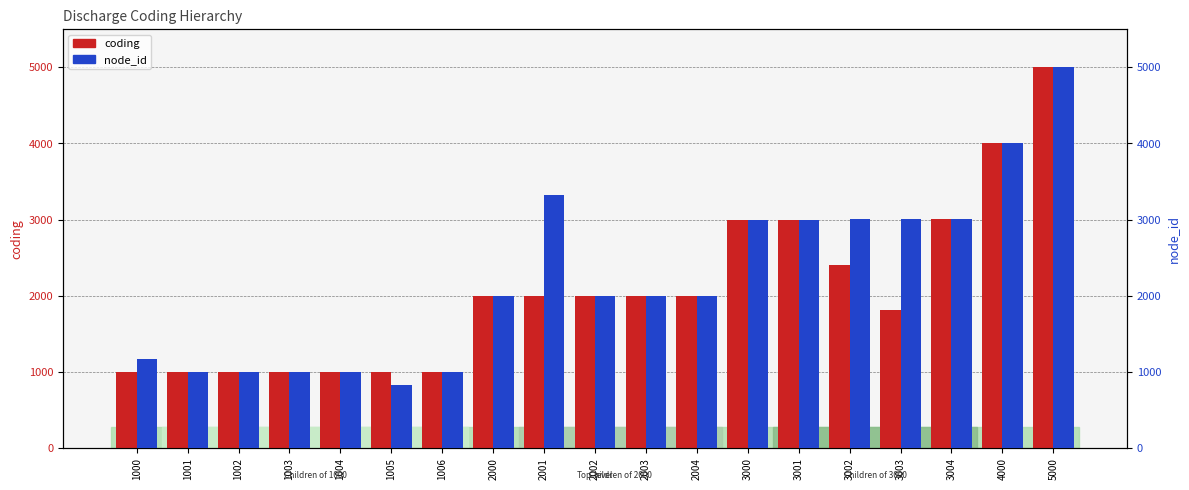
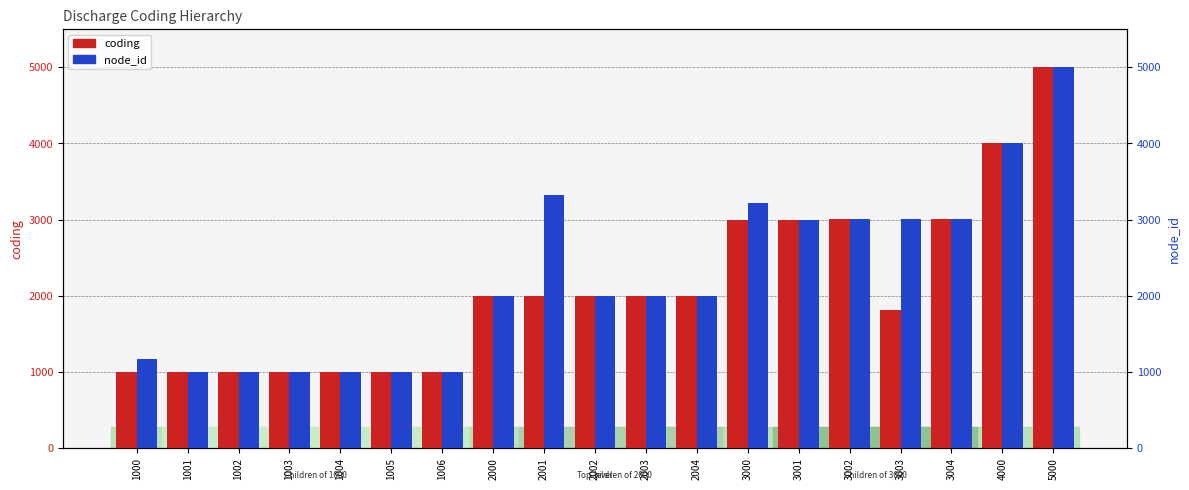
  {
    "coding": {
      "1000": 1000,
      "1001": 1000,
      "1002": 1000,
      "1003": 1000,
      "1004": 1000,
      "1005": 1000,
      "1006": 1000,
      "2000": 2000,
      "2001": 2000,
      "2002": 2000,
      "2003": 2000,
      "2004": 2000,
      "3000": 3000,
      "3001": 3000,
-     "3002": 2400,
+     "3002": 3000,
      "3003": 1800,
      "3004": 3000,
      "4000": 4000,
      "5000": 5000
    },
    "node_id": {
      "1000": 1200,
      "1001": 1000,
      "1002": 1000,
      "1003": 1000,
      "1004": 1000,
-     "1005": 800,
+     "1005": 1000,
      "1006": 1000,
      "2000": 2000,
      "2001": 3300,
      "2002": 2000,
      "2003": 2000,
      "2004": 2000,
-     "3000": 3000,
+     "3000": 3200,
      "3001": 3000,
      "3002": 3000,
      "3003": 3000,
      "3004": 3000,
      "4000": 4000,
      "5000": 5000
    }
  }
